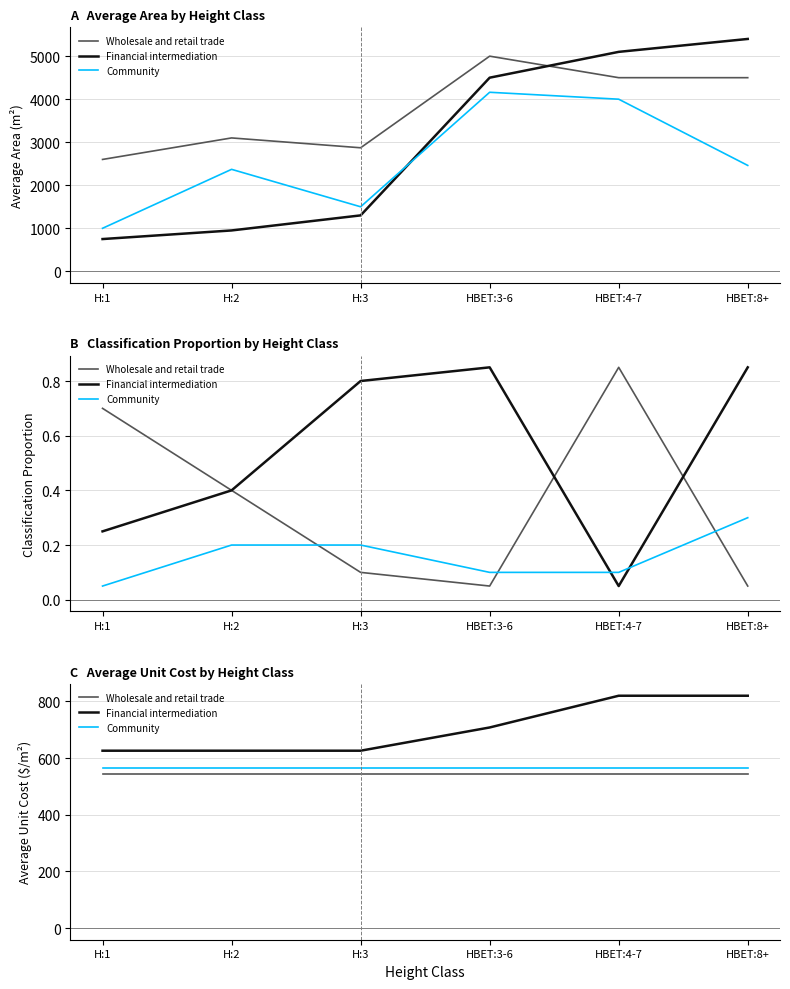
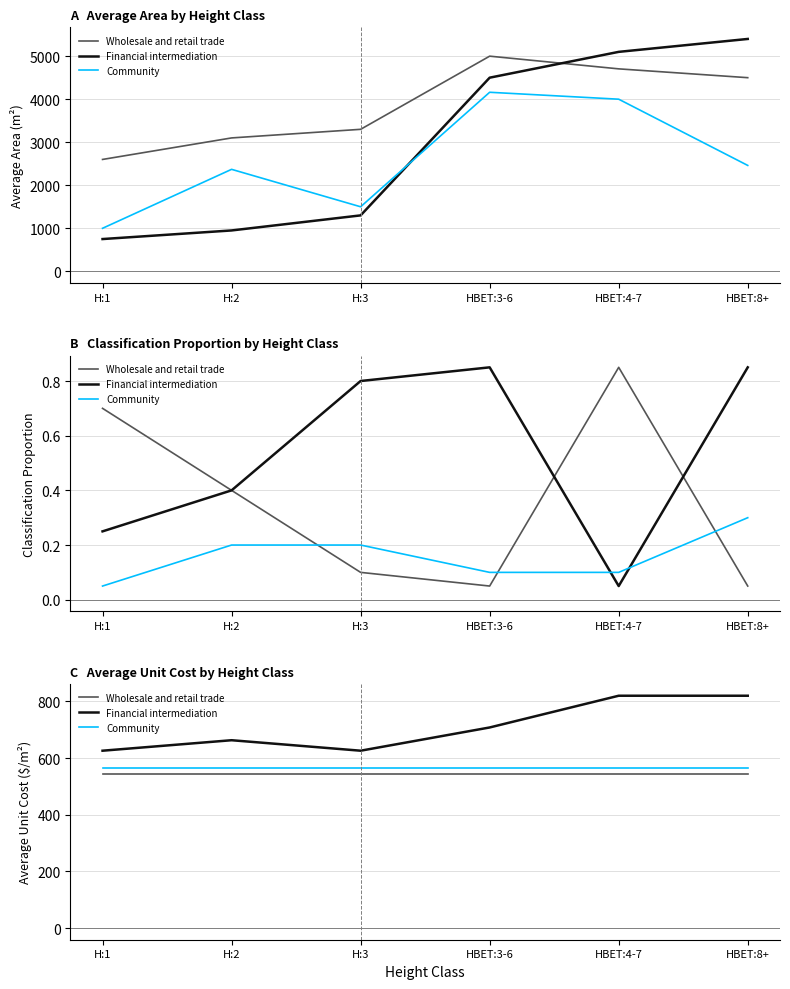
  {
    "A Average Area by Height Class": {
      "Wholesale and retail trade": {
        "H:1": 2600,
        "H:2": 3100,
-       "H:3": 2900,
+       "H:3": 3300,
        "HBET:3-6": 5000,
-       "HBET:4-7": 4500,
+       "HBET:4-7": 4700,
        "HBET:8+": 4500
      },
      "Financial intermediation": {
        "H:1": 800,
        "H:2": 1000,
        "H:3": 1300,
        "HBET:3-6": 4500,
        "HBET:4-7": 5100,
        "HBET:8+": 5400
      },
      "Community": {
        "H:1": 1000,
        "H:2": 2400,
        "H:3": 1500,
        "HBET:3-6": 4200,
        "HBET:4-7": 4000,
        "HBET:8+": 2500
      }
    },
    "B Classification Proportion by Height Class": {
      "Wholesale and retail trade": {
        "H:1": 0.70,
        "H:3": 0.10,
        "HBET:3-6": 0.05,
        "HBET:4-7": 0.85,
        "HBET:8+": 0.05
      },
      "Financial intermediation": {
        "H:1": 0.25,
        "H:3": 0.80,
        "HBET:3-6": 0.85,
        "HBET:4-7": 0.05,
        "HBET:8+": 0.85
      },
      "Community": {
        "H:1": 0.05,
        "H:2": 0.20,
        "H:3": 0.20,
        "HBET:3-6": 0.10,
        "HBET:4-7": 0.10,
        "HBET:8+": 0.30
      }
    },
    "C Average Unit Cost by Height Class": {
      "Wholesale and retail trade": {
        "H:1": 550,
        "H:2": 550,
        "H:3": 550,
        "HBET:3-6": 550,
        "HBET:4-7": 550,
        "HBET:8+": 550
      },
      "Financial intermediation": {
        "H:1": 630,
-       "H:2": 630,
+       "H:2": 660,
        "H:3": 630,
        "HBET:3-6": 710,
        "HBET:4-7": 820,
        "HBET:8+": 820
      },
      "Community": {
        "H:1": 570,
        "H:2": 570,
        "H:3": 570,
        "HBET:3-6": 570,
        "HBET:4-7": 570,
        "HBET:8+": 570
      }
    }
  }
